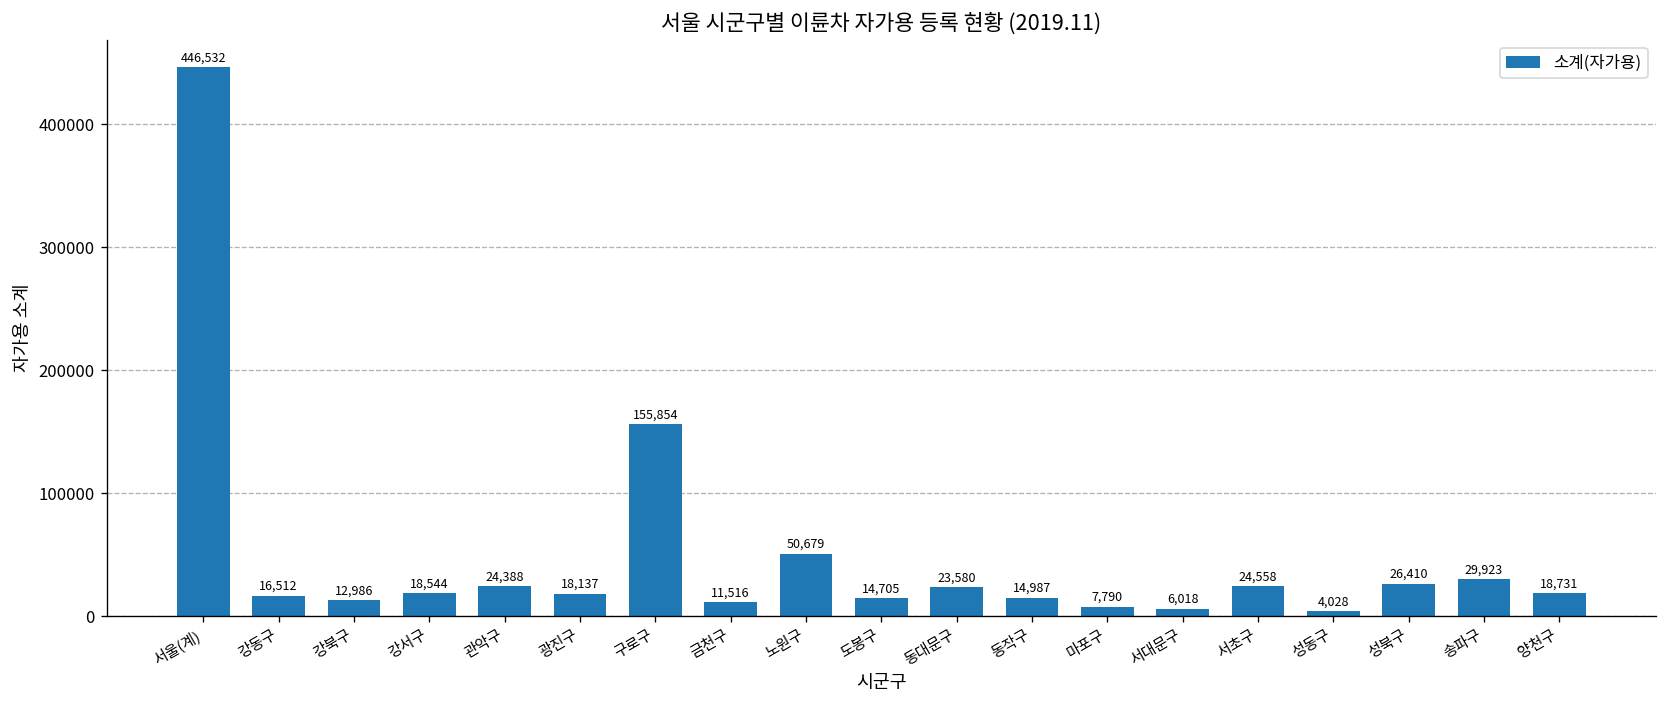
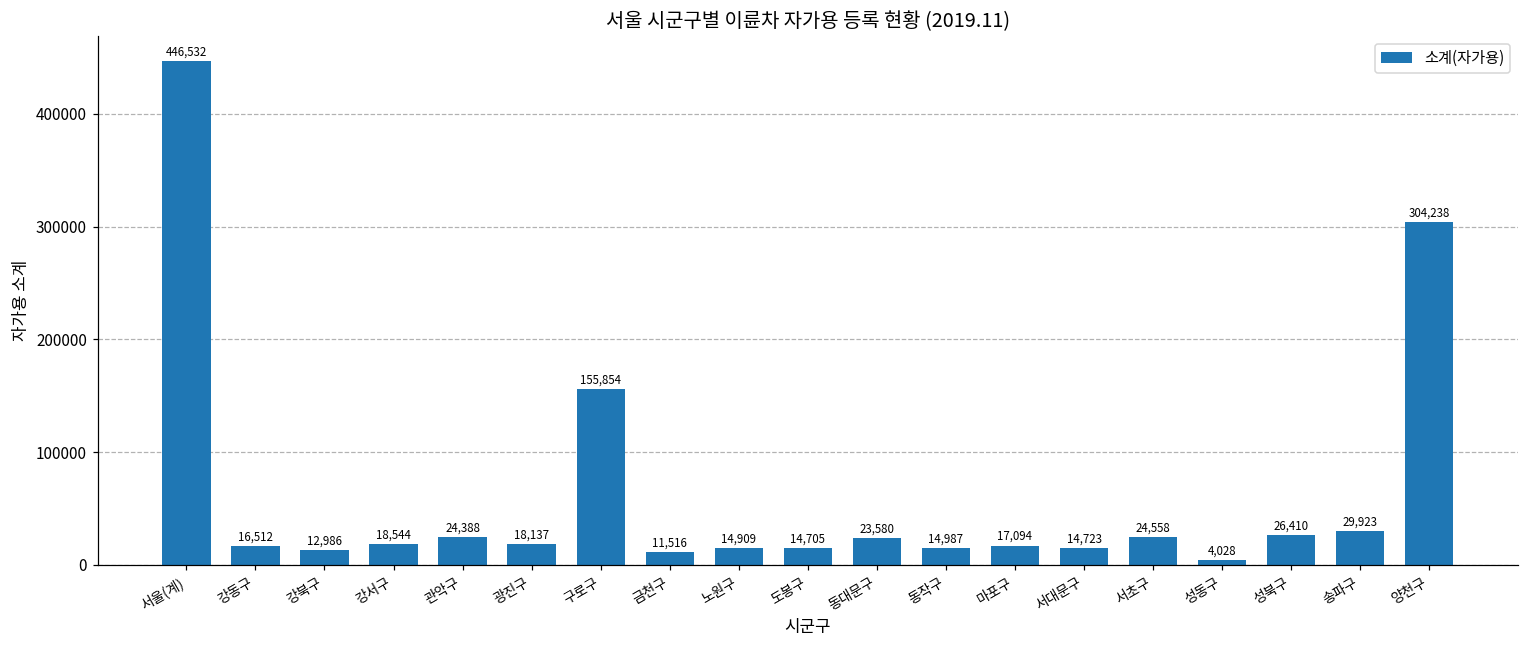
  {
    "서울(계)": "446,532",
    "강동구": "16,512",
    "강북구": "12,986",
    "강서구": "18,544",
    "관악구": "24,388",
    "광진구": "18,137",
    "구로구": "155,854",
    "금천구": "11,516",
-   "노원구": "50,679",
+   "노원구": "14,909",
    "도봉구": "14,705",
    "동대문구": "23,580",
    "동작구": "14,987",
-   "마포구": "7,790",
-   "서대문구": "6,018",
+   "마포구": "17,094",
+   "서대문구": "14,723",
    "서초구": "24,558",
    "성동구": "4,028",
    "성북구": "26,410",
    "송파구": "29,923",
-   "양천구": "18,731"
+   "양천구": "304,238"
  }
